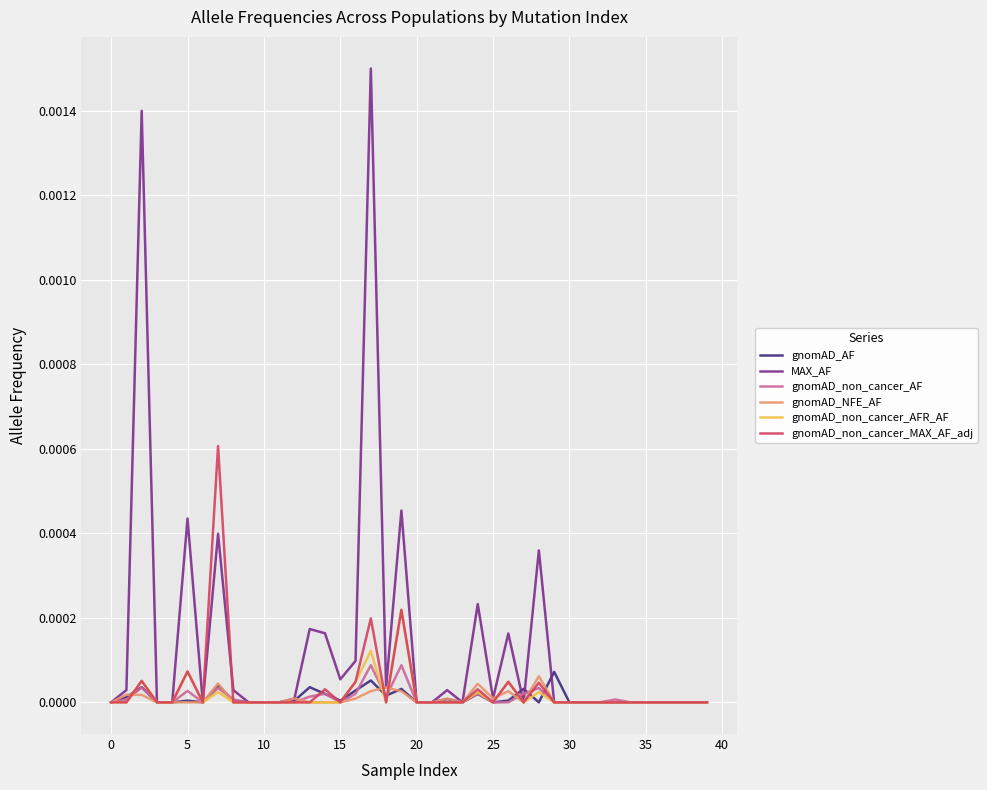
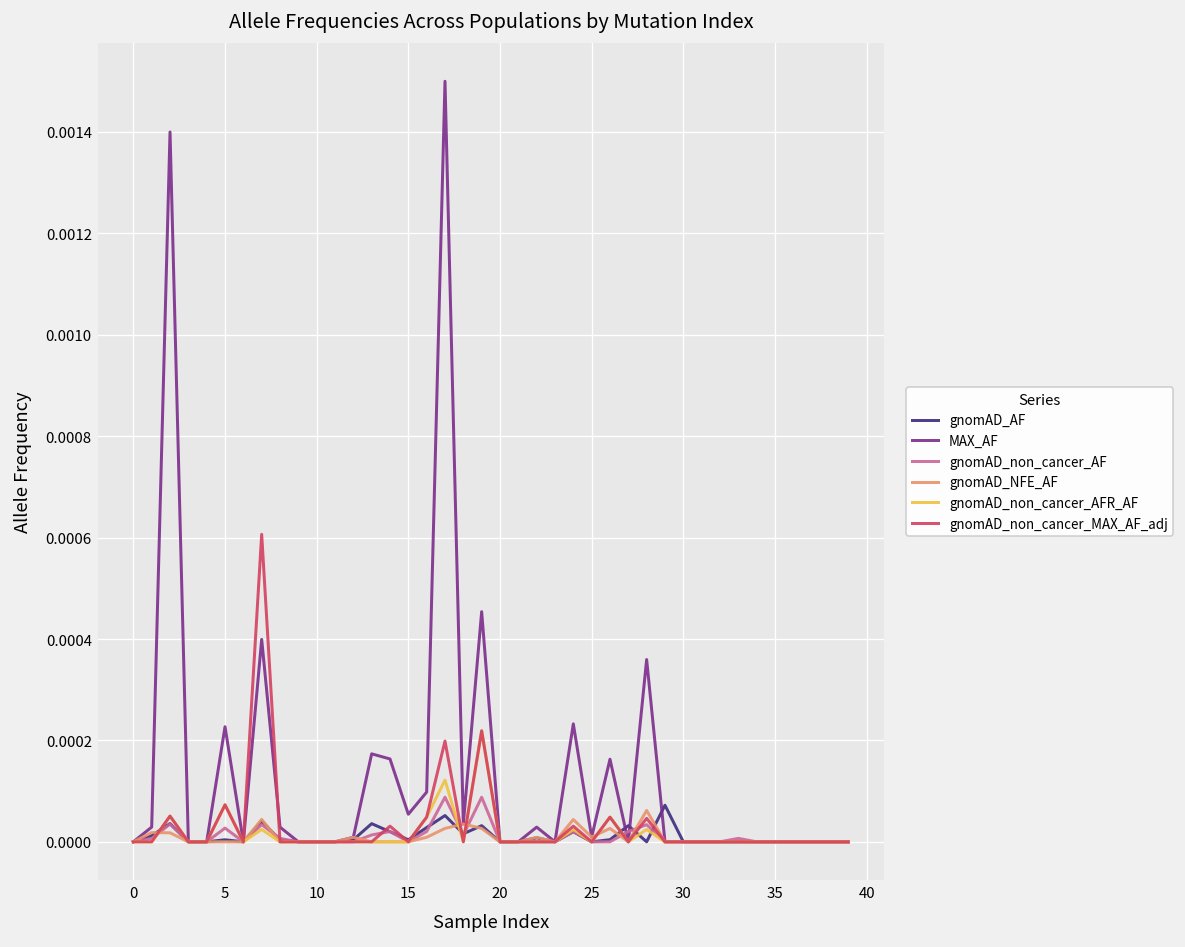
  {
    "MAX_AF": {
-     "5": 0.00044,
+     "5": 0.00023,
      "15": 0.00005
    },
    "gnomAD_non_cancer_AF": {
      "5": 0.00003
    }
  }
